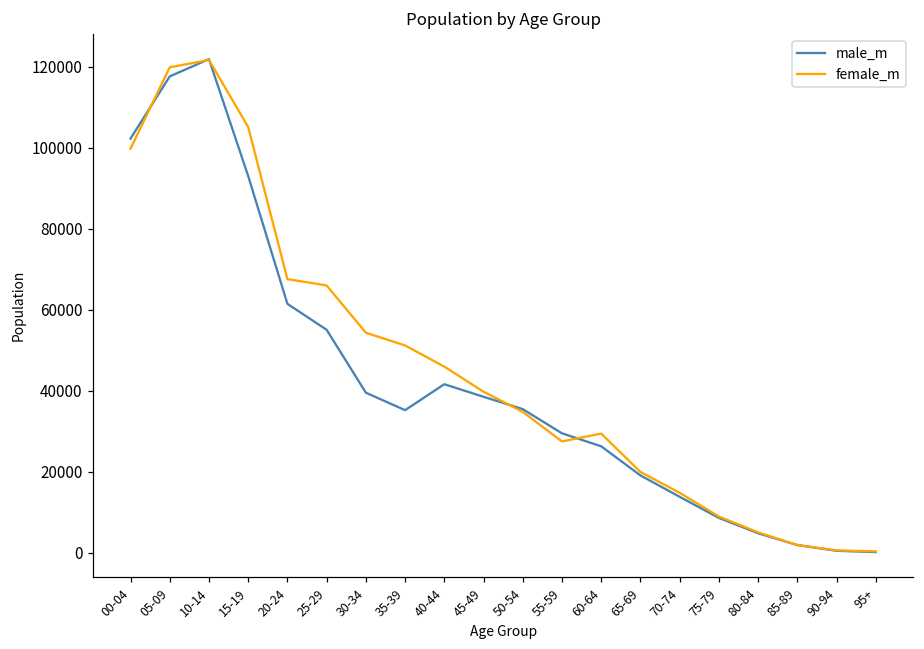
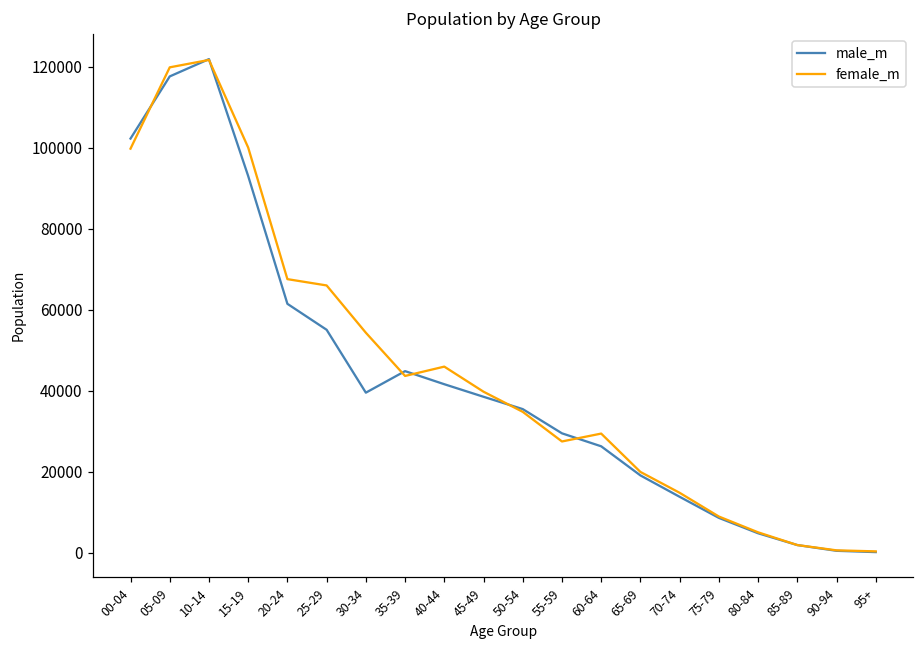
  {
    "male_m": {
      "00-04": 102000,
      "05-09": 118000,
      "15-19": 93000,
      "20-24": 62000,
      "25-29": 55000,
      "30-34": 40000,
-     "35-39": 35000,
+     "35-39": 45000,
      "40-44": 42000,
      "45-49": 39000,
      "55-59": 30000,
      "60-64": 26000,
      "65-69": 19000,
      "70-74": 14000
    },
    "female_m": {
      "00-04": 100000,
      "05-09": 120000,
-     "15-19": 105000,
+     "15-19": 100000,
      "20-24": 68000,
      "25-29": 66000,
      "30-34": 54000,
-     "35-39": 51000,
+     "35-39": 44000,
      "40-44": 46000,
      "45-49": 40000,
      "55-59": 28000,
      "60-64": 29000,
      "65-69": 20000,
      "70-74": 15000
    }
  }
